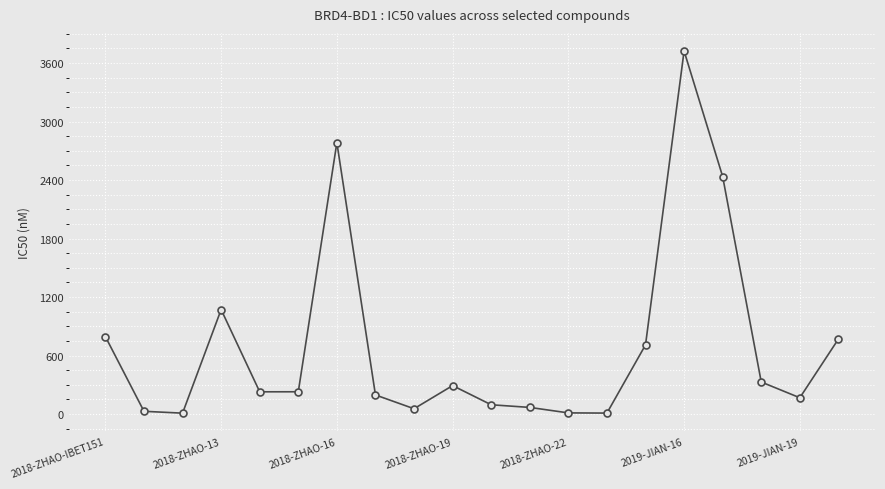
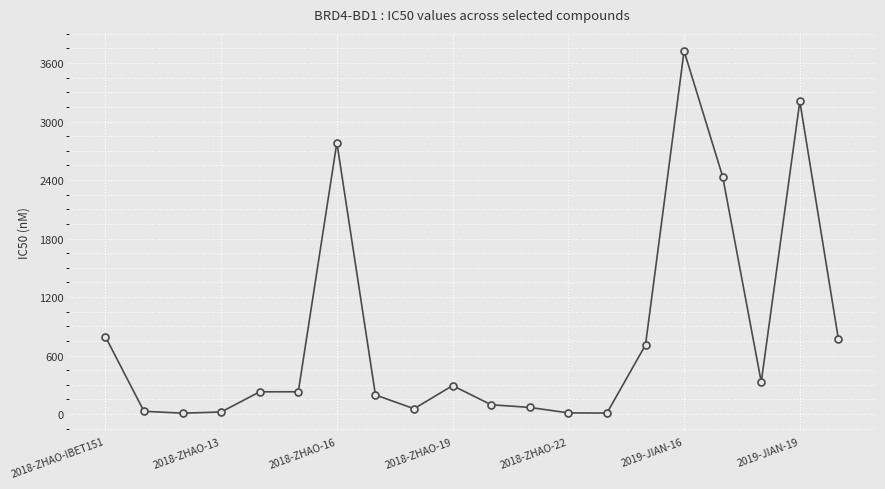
  {
    "2018-ZHAO-IBET151": 800,
-   "2018-ZHAO-13": 1100,
+   "2018-ZHAO-13": 0,
    "2018-ZHAO-16": 2800,
    "2018-ZHAO-19": 300,
    "2018-ZHAO-22": 0,
    "2019-JIAN-16": 3700,
-   "2019-JIAN-19": 200
+   "2019-JIAN-19": 3200
  }
